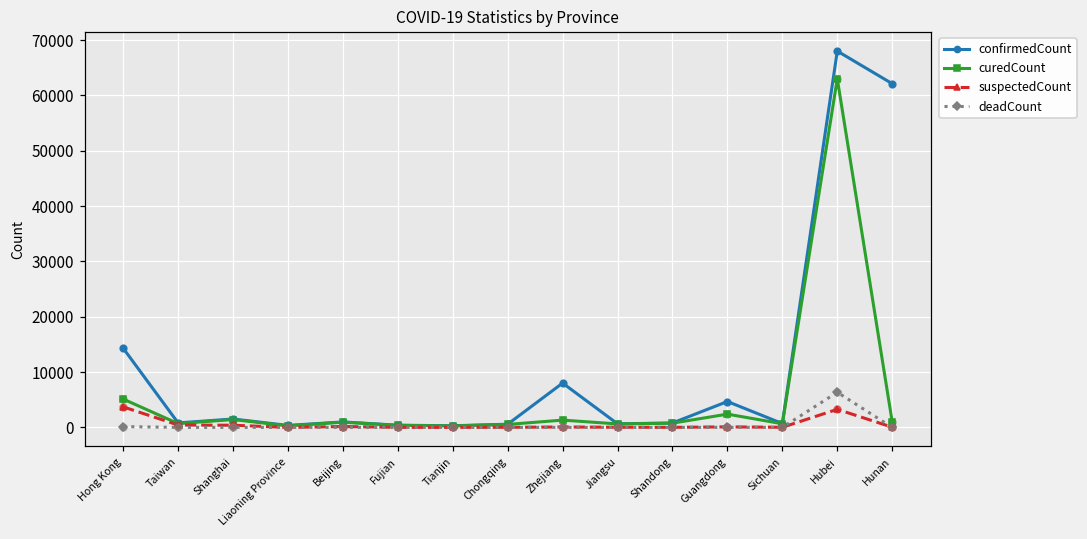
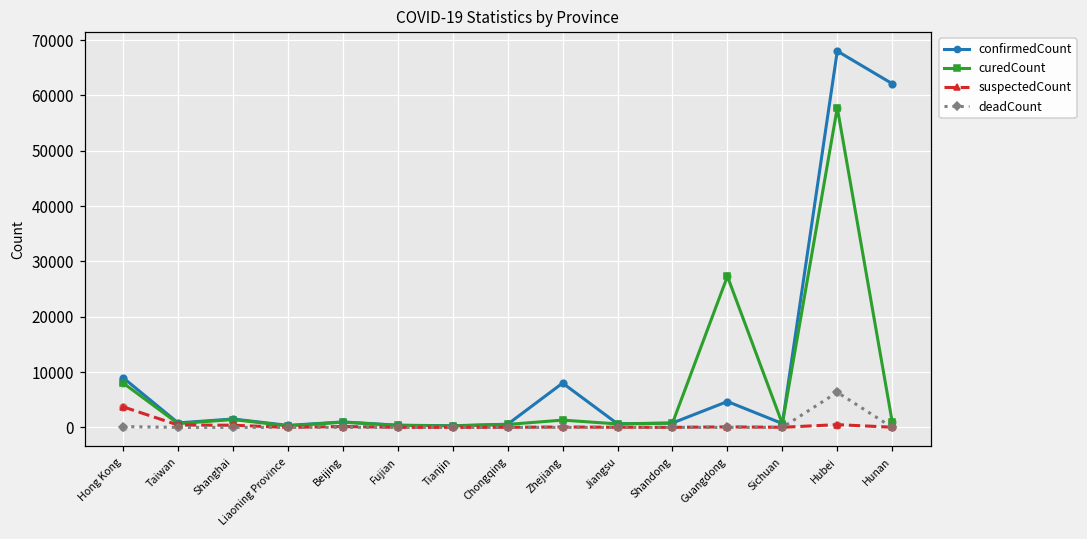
  {
    "confirmedCount": {
-     "Hong Kong": 14000,
+     "Hong Kong": 9000,
      "Zhejiang": 8000,
      "Guangdong": 5000,
      "Hubei": 68000,
      "Hunan": 62000
    },
    "curedCount": {
-     "Hong Kong": 5000,
+     "Hong Kong": 8000,
      "Zhejiang": 1000,
-     "Guangdong": 2000,
-     "Hubei": 63000,
+     "Guangdong": 27000,
+     "Hubei": 58000,
      "Hunan": 1000
    },
    "suspectedCount": {
      "Hong Kong": 4000,
-     "Hubei": 3000
+     "Hubei": 1000
    },
    "deadCount": {
      "Hong Kong": 0,
      "Hubei": 6000
    }
  }
